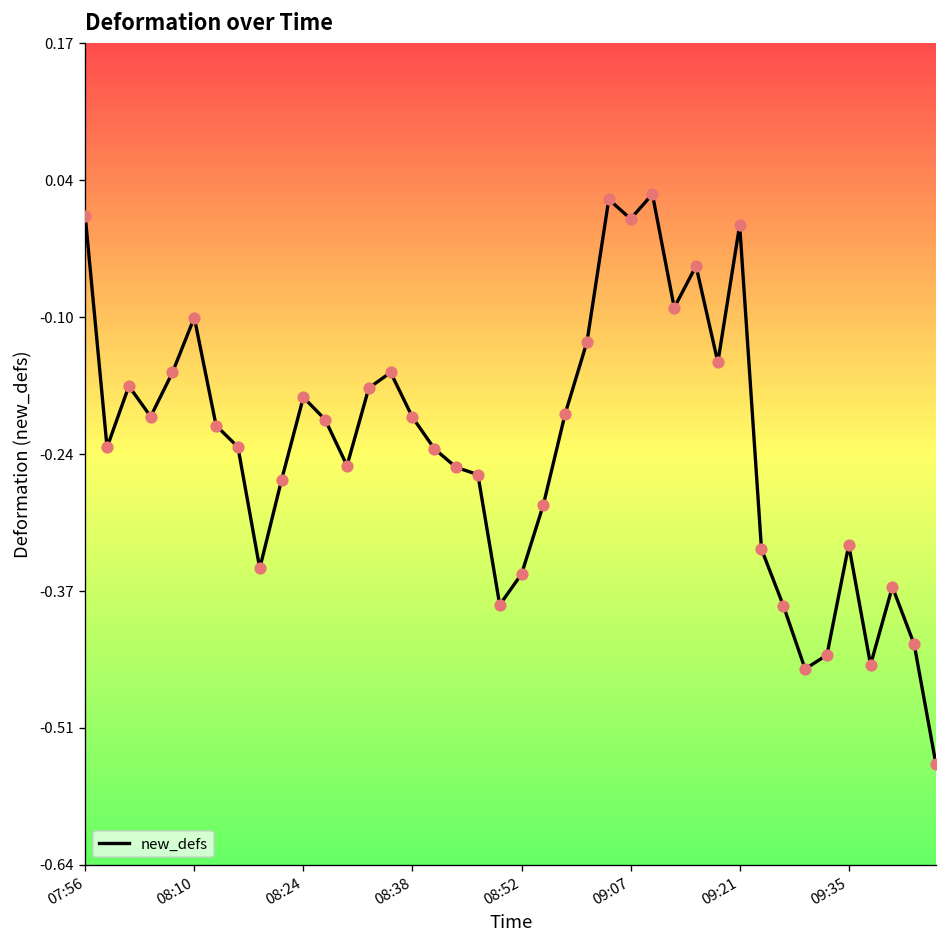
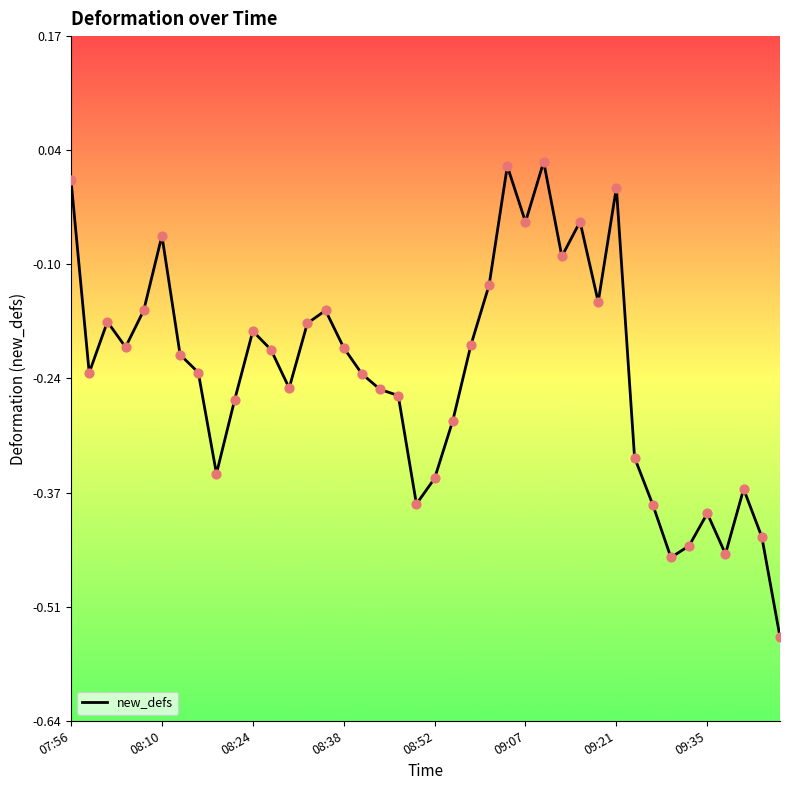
  {
    "07:56": 0.00,
-   "08:10": -0.10,
+   "08:10": -0.07,
    "08:24": -0.18,
    "08:38": -0.20,
    "08:52": -0.36,
-   "09:07": 0.00,
+   "09:07": -0.05,
    "09:21": -0.01,
-   "09:35": -0.33
+   "09:35": -0.40
  }
